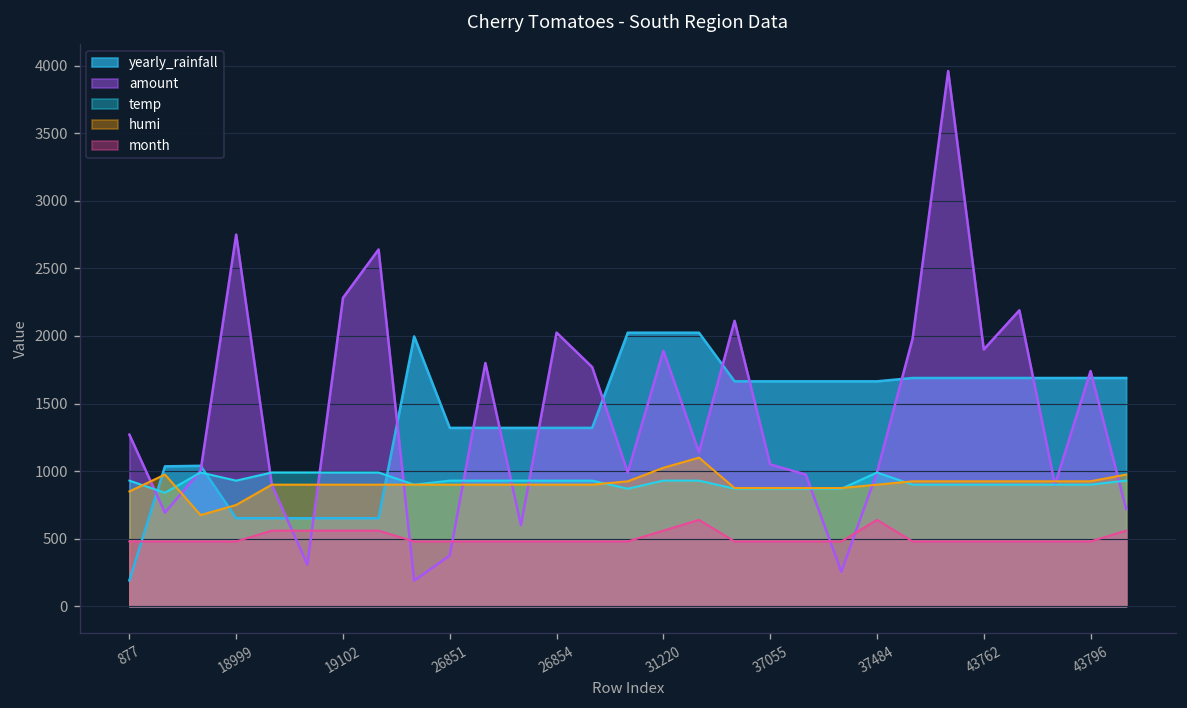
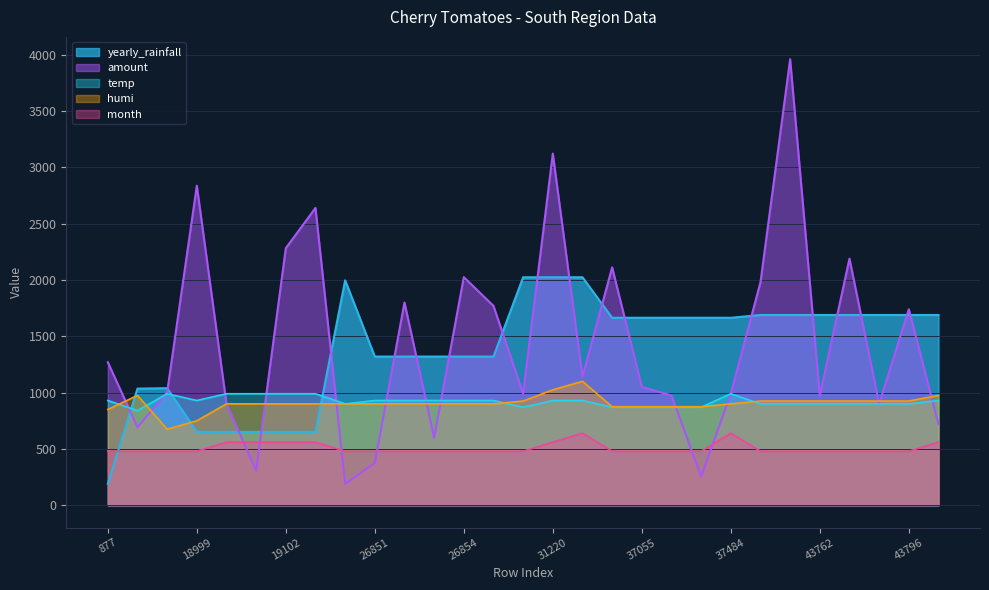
  {
    "amount": {
      "877": 1270,
-     "18999": 2750,
+     "18999": 2840,
      "19102": 2280,
      "26851": 380,
      "26854": 2030,
-     "31220": 1890,
+     "31220": 3120,
      "37055": 1050,
-     "43762": 1900,
+     "43762": 970,
      "43796": 1740
    },
    "humi": {
      "877": 850,
      "18999": 750,
      "19102": 900,
      "26851": 900,
      "26854": 900,
      "31220": 1030,
      "37484": 900,
      "43762": 930,
      "43796": 930
    },
    "month": {
      "877": 480,
      "18999": 480,
      "19102": 560,
      "26851": 480,
      "26854": 480,
      "31220": 560,
      "37055": 480,
      "37484": 640,
      "43762": 480,
      "43796": 480
    }
  }
